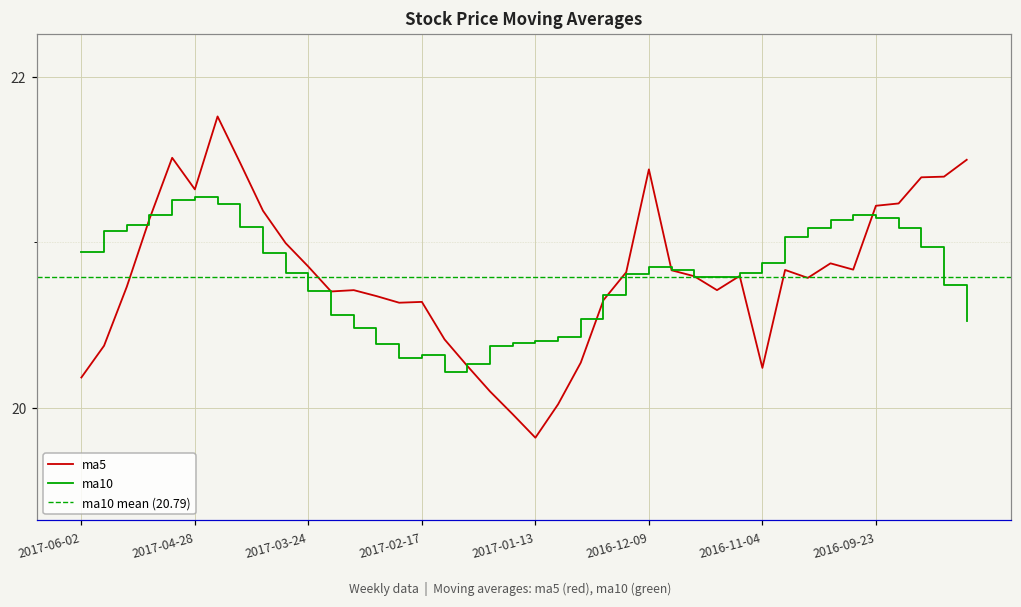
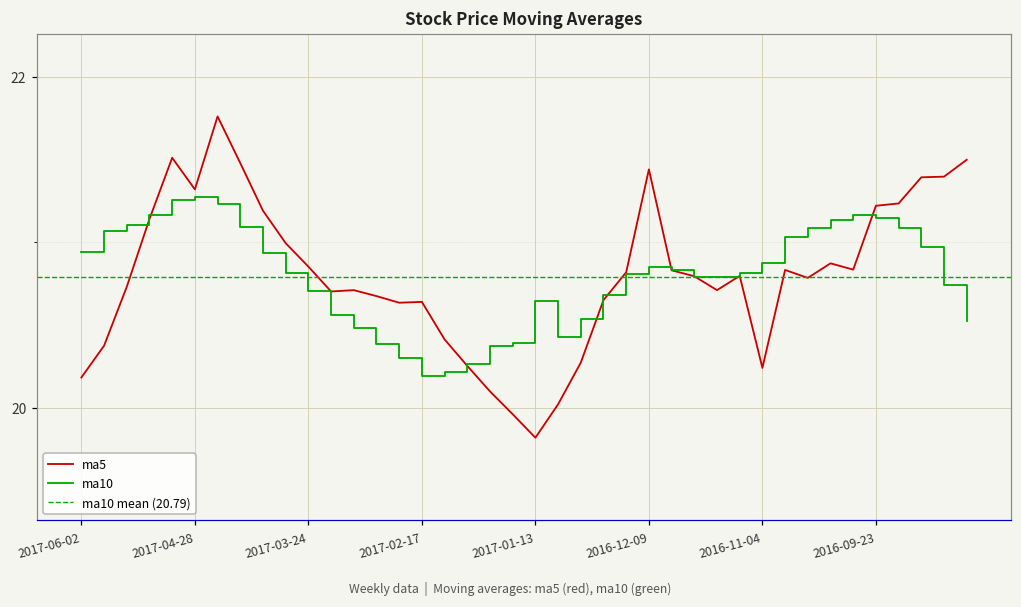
  {
    "ma5": {
      "2017-06-02": 20.18,
      "2017-04-28": 21.32,
      "2017-03-24": 20.85,
      "2017-02-17": 20.64,
      "2017-01-13": 19.82,
      "2016-12-09": 21.44,
      "2016-11-04": 20.24,
      "2016-09-23": 21.22
    },
    "ma10": {
      "2017-06-02": 20.94,
      "2017-04-28": 21.27,
      "2017-03-24": 20.71,
-     "2017-02-17": 20.32,
-     "2017-01-13": 20.40,
+     "2017-02-17": 20.19,
+     "2017-01-13": 20.65,
      "2016-12-09": 20.85,
      "2016-11-04": 20.88,
      "2016-09-23": 21.15
    }
  }
